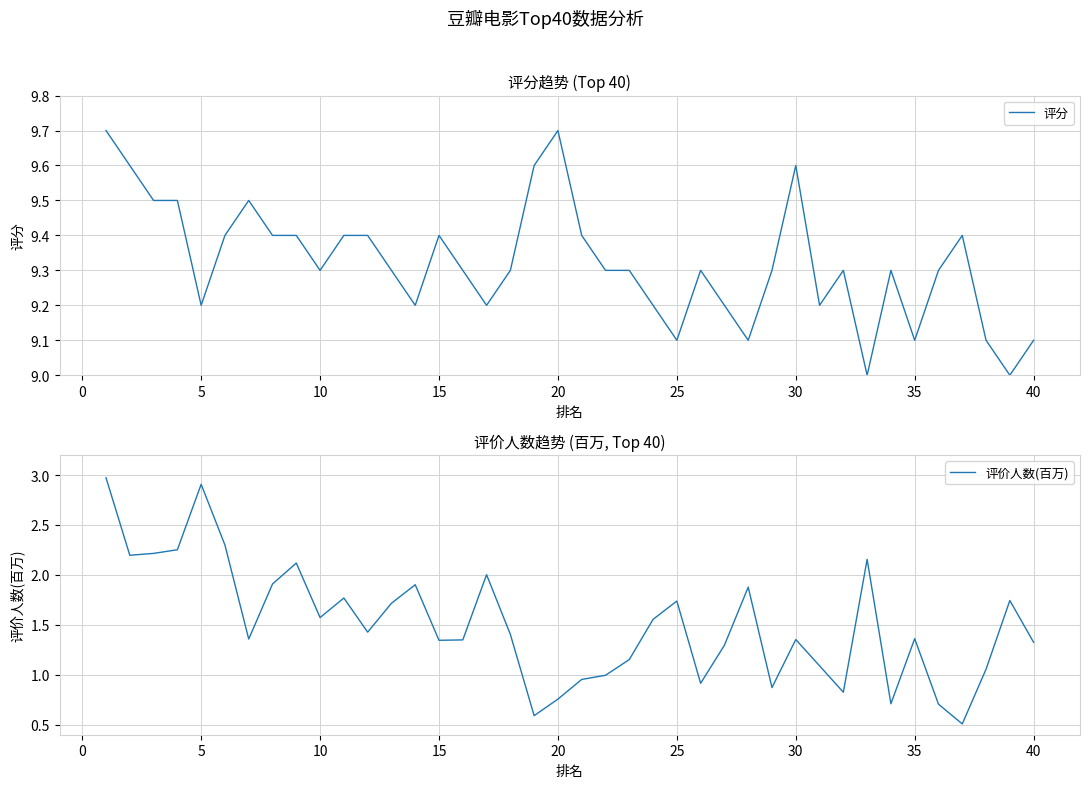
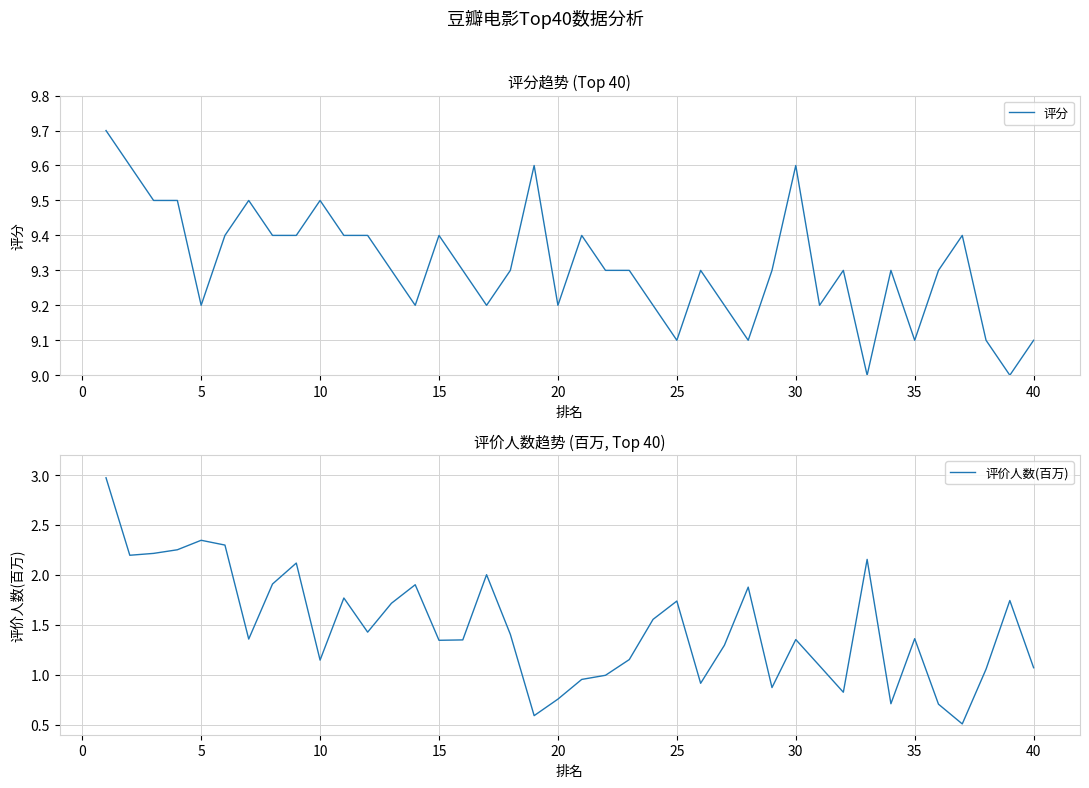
  {
    "评分趋势 (Top 40)": {
      "5": 9.2,
-     "10": 9.3,
+     "10": 9.5,
      "15": 9.4,
-     "20": 9.7,
+     "20": 9.2,
      "25": 9.1,
      "30": 9.6,
      "35": 9.1,
      "40": 9.1
    },
    "评价人数趋势 (百万, Top 40)": {
-     "5": 2.9,
-     "10": 1.6,
+     "5": 2.3,
+     "10": 1.1,
      "15": 1.3,
      "20": 0.8,
      "25": 1.7,
      "30": 1.4,
      "35": 1.4,
-     "40": 1.3
+     "40": 1.1
    }
  }
